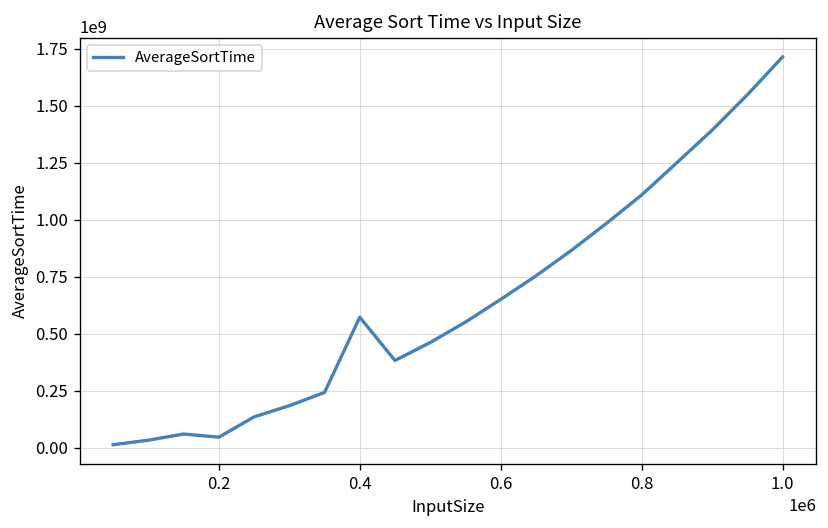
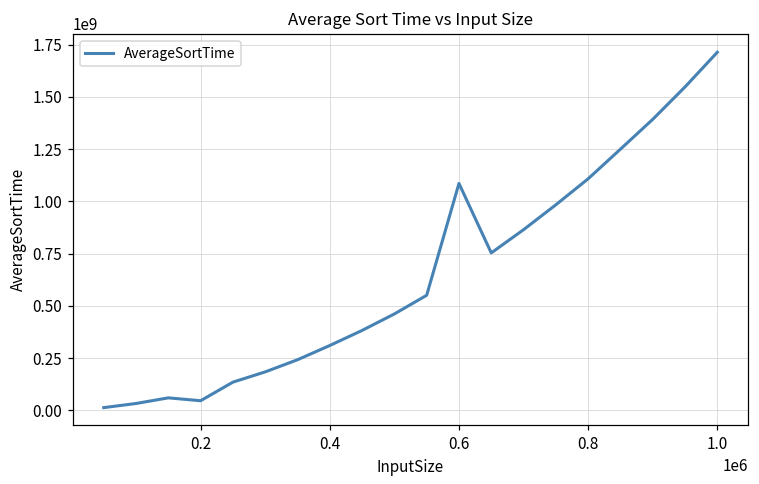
  {
    "0.2": 50000000,
-   "0.4": 570000000,
-   "0.6": 650000000,
+   "0.4": 310000000,
+   "0.6": 1090000000,
    "0.8": 1110000000,
    "1.0": 1710000000
  }
